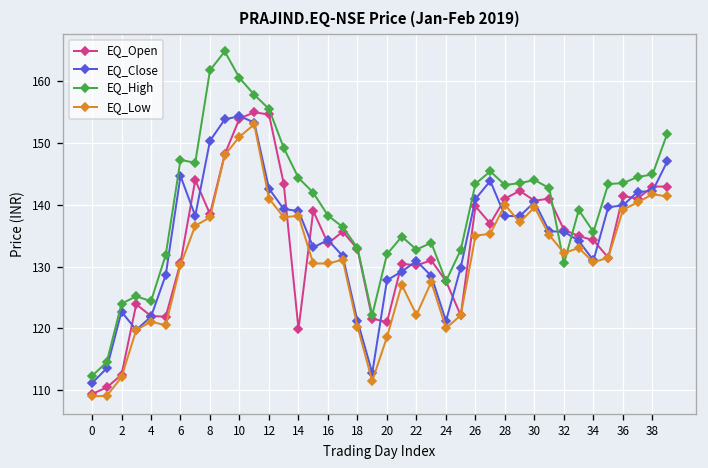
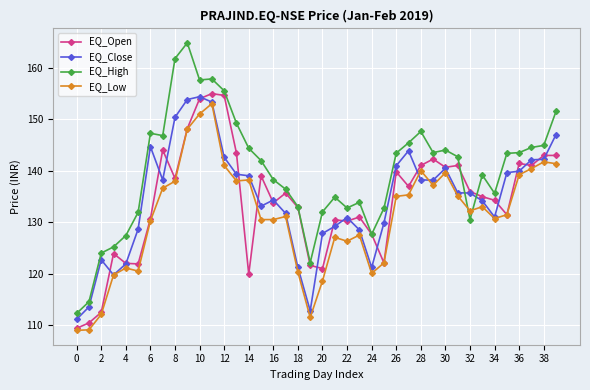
  {
    "EQ_Open": {
      "8": 139,
      "12": 155,
      "14": 120,
      "16": 134,
      "20": 121,
      "22": 130,
      "26": 140,
      "28": 141,
      "34": 134,
      "36": 141,
      "38": 143
    },
    "EQ_Close": {
      "0": 111,
      "2": 123,
      "6": 145,
      "8": 150,
      "12": 143,
      "14": 139,
      "16": 134,
      "18": 121,
      "20": 128,
      "22": 131,
      "24": 121,
      "26": 141,
      "28": 138,
      "36": 140,
      "38": 142
    },
    "EQ_High": {
      "0": 112,
      "2": 124,
-     "4": 124,
+     "4": 127,
      "6": 147,
      "8": 162,
-     "10": 161,
+     "10": 158,
      "12": 156,
      "14": 144,
      "16": 138,
      "20": 132,
      "22": 133,
      "26": 143,
-     "28": 143,
+     "28": 148,
      "30": 144,
      "32": 131,
      "34": 136,
      "36": 144,
      "38": 145
    },
    "EQ_Low": {
      "4": 121,
      "8": 138,
      "10": 151,
      "12": 141,
      "14": 138,
      "16": 131,
      "18": 120,
      "20": 119,
-     "22": 122,
+     "22": 126,
      "24": 120,
      "26": 135,
      "28": 140,
      "30": 140,
      "32": 132,
      "36": 139,
      "38": 142
    }
  }
